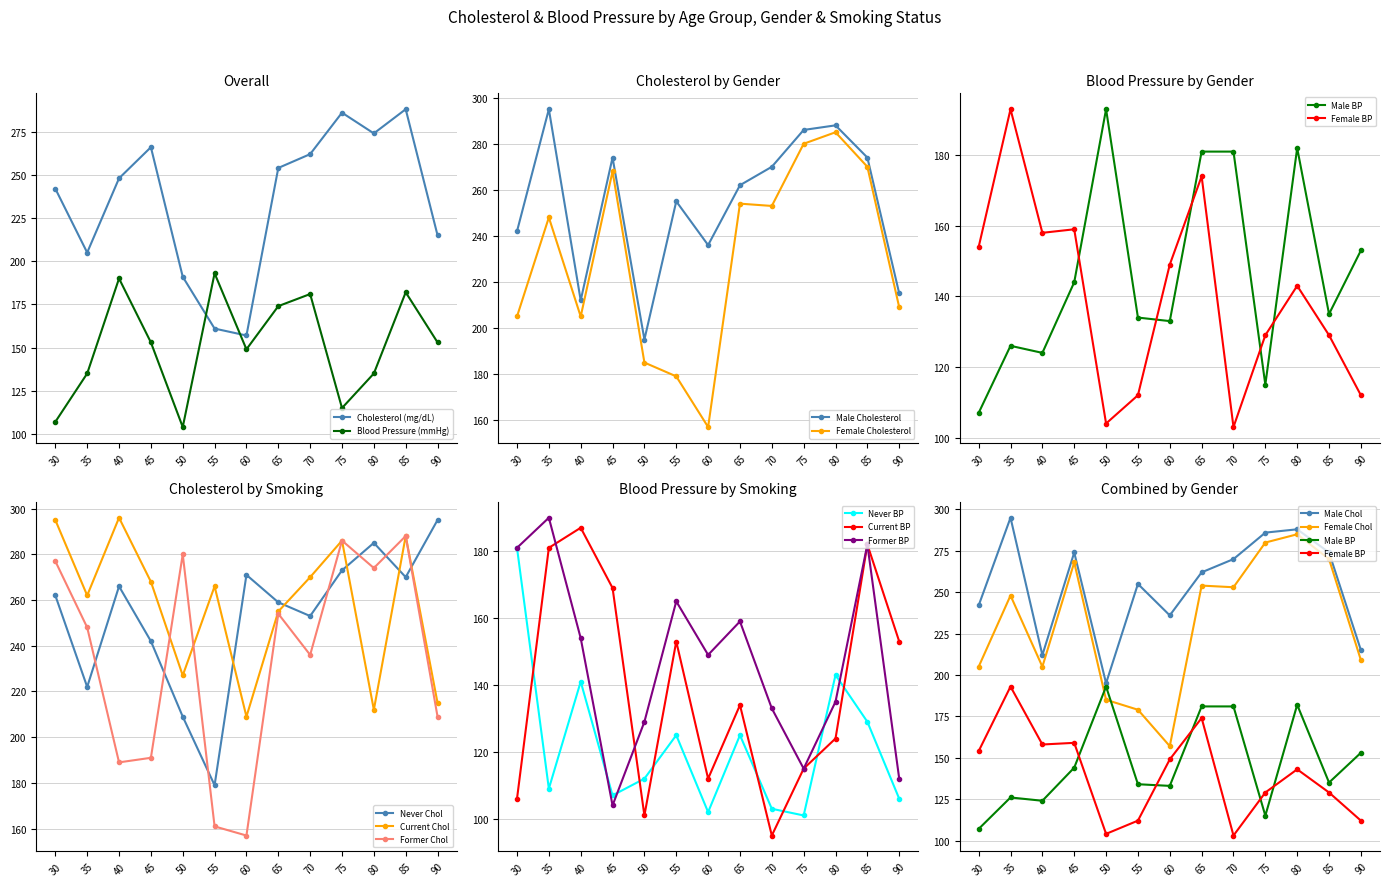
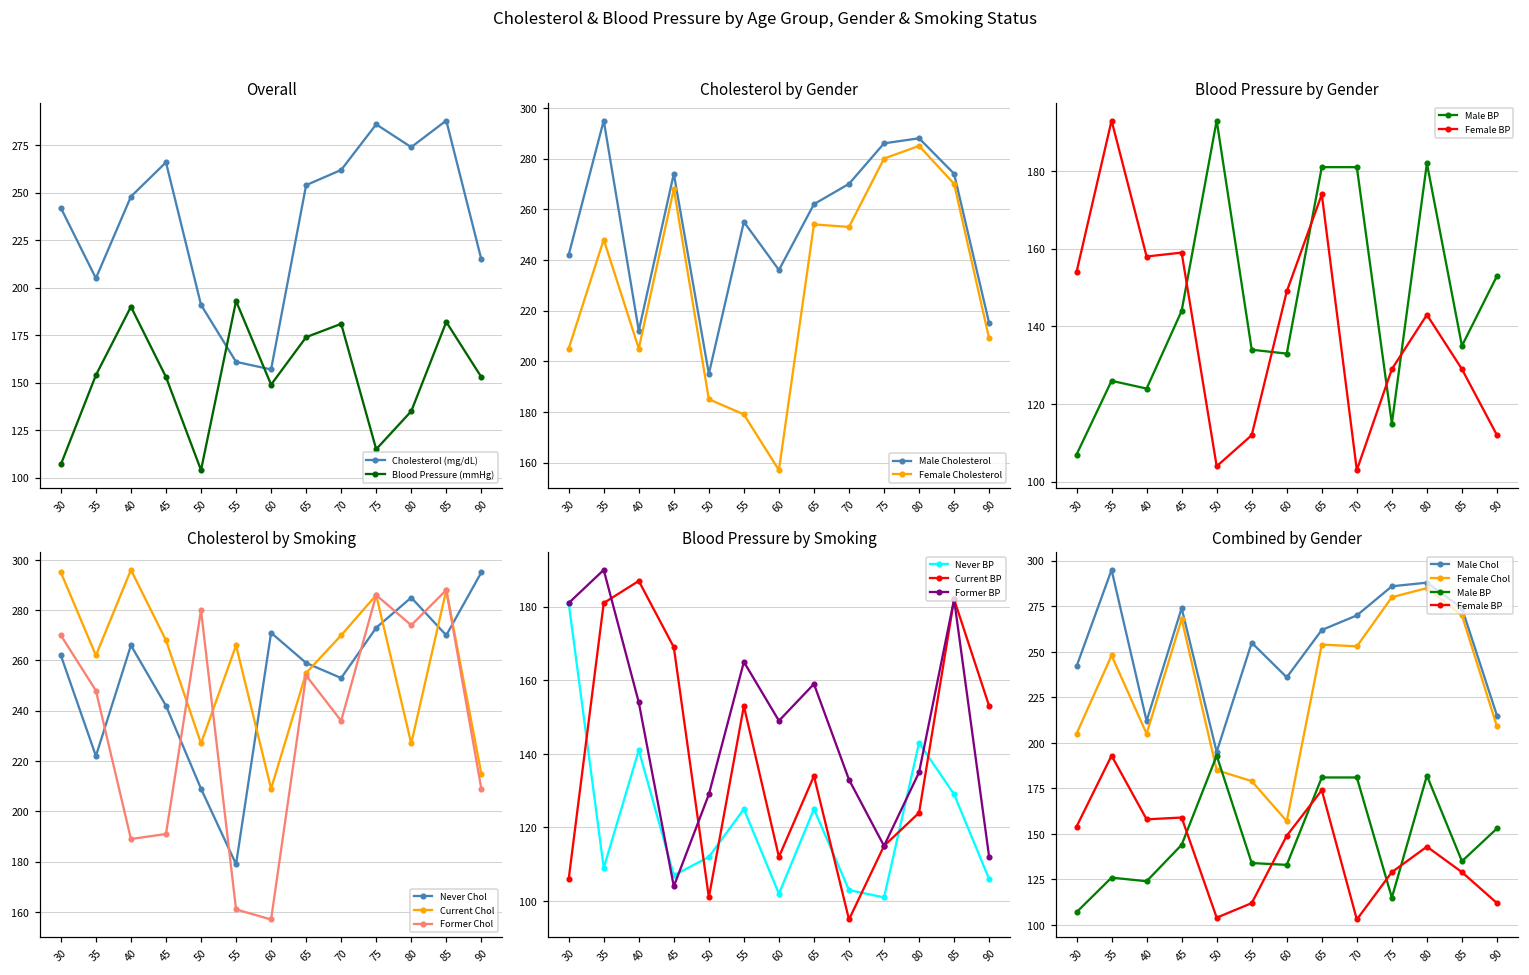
  {
    "Overall": {
      "Cholesterol (mg/dL)": {
        "30": 242,
        "35": 205,
        "40": 248,
        "45": 266,
        "50": 191,
        "55": 161,
        "60": 157,
        "65": 254,
        "70": 262,
        "75": 286,
        "80": 274,
        "85": 288,
        "90": 215
      },
      "Blood Pressure (mmHg)": {
        "30": 107,
-       "35": 135,
+       "35": 154,
        "40": 190,
        "45": 153,
        "50": 104,
        "55": 193,
        "60": 149,
        "65": 174,
        "70": 181,
        "75": 115,
        "80": 135,
        "85": 182,
        "90": 153
      }
    },
    "Cholesterol by Gender": {
      "Male Cholesterol": {
        "30": 242,
        "35": 295,
        "40": 212,
        "45": 274,
        "50": 195,
        "55": 255,
        "60": 236,
        "65": 262,
        "70": 270,
        "75": 286,
        "80": 288,
        "85": 274,
        "90": 215
      },
      "Female Cholesterol": {
        "30": 205,
        "35": 248,
        "40": 205,
        "45": 268,
        "50": 185,
        "55": 179,
        "60": 157,
        "65": 254,
        "70": 253,
        "75": 280,
        "80": 285,
        "85": 270,
        "90": 209
      }
    },
    "Blood Pressure by Gender": {
      "Male BP": {
        "30": 107,
        "35": 126,
        "40": 124,
        "45": 144,
        "50": 193,
        "55": 134,
        "60": 133,
        "65": 181,
        "70": 181,
        "75": 115,
        "80": 182,
        "85": 135,
        "90": 153
      },
      "Female BP": {
        "30": 154,
        "35": 193,
        "40": 158,
        "45": 159,
        "50": 104,
        "55": 112,
        "60": 149,
        "65": 174,
        "70": 103,
        "75": 129,
        "80": 143,
        "85": 129,
        "90": 112
      }
    },
    "Cholesterol by Smoking": {
      "Never Chol": {
        "30": 262,
        "35": 222,
        "40": 266,
        "45": 242,
        "50": 209,
        "55": 179,
        "60": 271,
        "65": 259,
        "70": 253,
        "75": 273,
        "80": 285,
        "85": 270,
        "90": 295
      },
      "Current Chol": {
        "30": 295,
        "35": 262,
        "40": 296,
        "45": 268,
        "50": 227,
        "55": 266,
        "60": 209,
        "70": 270,
-       "80": 212,
+       "80": 227,
        "90": 215
      },
      "Former Chol": {
-       "30": 277,
+       "30": 270,
        "35": 248,
        "40": 189,
        "45": 191,
        "50": 280,
        "55": 161,
        "60": 157,
        "70": 236,
        "80": 274,
        "90": 209
      }
    },
    "Blood Pressure by Smoking": {
      "Never BP": {
        "35": 109,
        "40": 141,
        "45": 107,
        "50": 112,
        "55": 125,
        "60": 102,
        "65": 125,
        "70": 103,
        "75": 101,
        "80": 143,
        "85": 129,
        "90": 106
      },
      "Current BP": {
        "30": 106,
        "35": 181,
        "40": 187,
        "45": 169,
        "50": 101,
        "55": 153,
        "60": 112,
        "65": 134,
        "70": 95,
        "80": 124,
        "90": 153
      },
      "Former BP": {
        "35": 190,
        "40": 154,
        "45": 104,
        "50": 129,
        "55": 165,
        "60": 149,
        "65": 159,
        "70": 133,
        "80": 135,
        "90": 112
      }
    },
    "Combined by Gender": {
      "Male Chol": {
        "30": 242,
        "35": 295,
        "40": 212,
        "45": 274,
        "50": 195,
        "55": 255,
        "60": 236,
        "65": 262,
        "70": 270,
        "75": 286,
        "80": 288,
        "90": 215
      },
      "Female Chol": {
        "30": 205,
        "35": 248,
        "40": 205,
        "45": 268,
        "50": 185,
        "55": 179,
        "60": 157,
        "65": 254,
        "70": 253,
        "75": 280,
        "80": 285,
        "90": 209
      },
      "Male BP": {
        "30": 107,
        "35": 126,
        "40": 124,
        "45": 144,
        "50": 193,
        "55": 134,
        "60": 133,
        "65": 181,
        "70": 181,
        "75": 115,
        "80": 182,
        "85": 135,
        "90": 153
      },
      "Female BP": {
        "30": 154,
        "35": 193,
        "40": 158,
        "45": 159,
        "50": 104,
        "55": 112,
        "60": 149,
        "65": 174,
        "70": 103,
        "75": 129,
        "80": 143,
        "85": 129,
        "90": 112
      }
    }
  }
